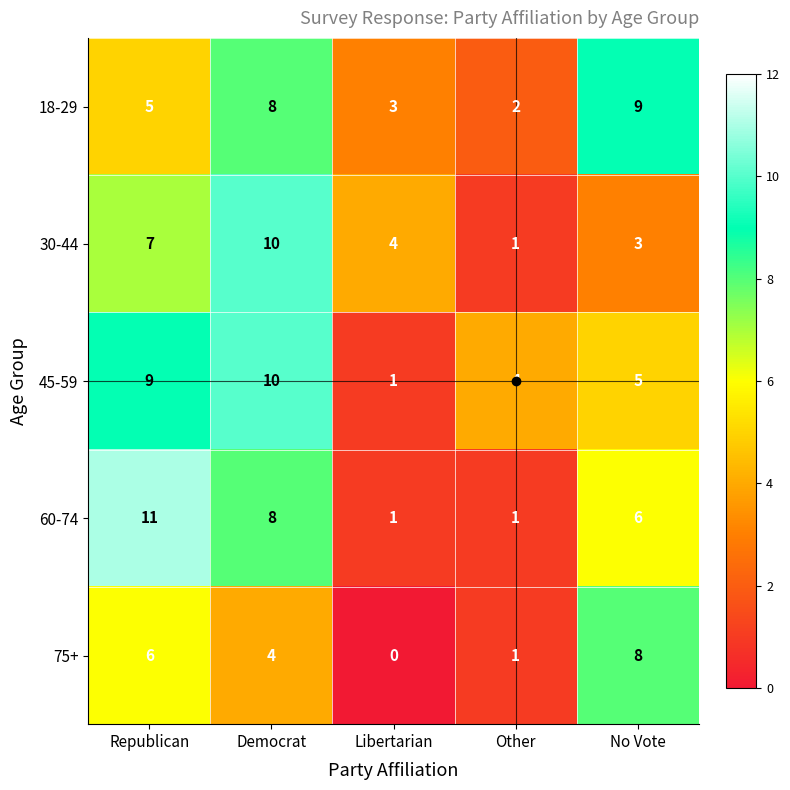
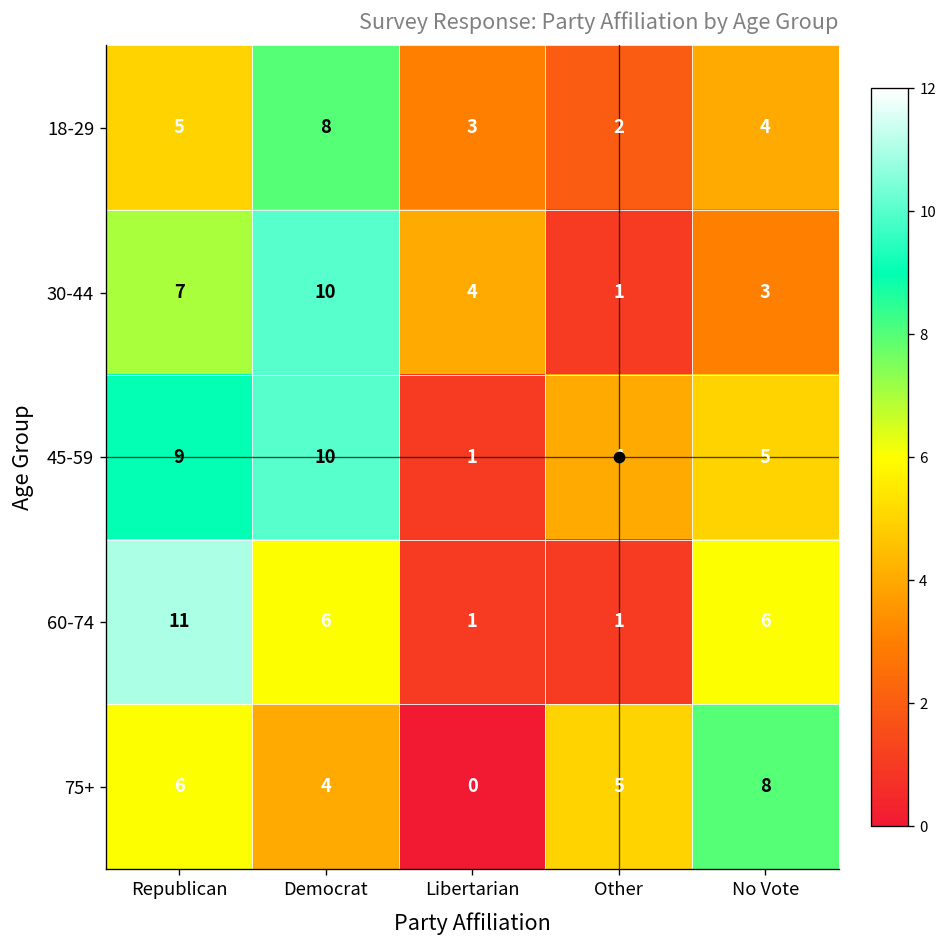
  {
    "18-29": {
      "Republican": 5,
      "Democrat": 8,
      "Libertarian": 3,
      "Other": 2,
-     "No Vote": 9
+     "No Vote": 4
    },
    "30-44": {
      "Republican": 7,
      "Democrat": 10,
      "Libertarian": 4,
      "Other": 1,
      "No Vote": 3
    },
    "45-59": {
      "Republican": 9,
      "Democrat": 10,
      "Libertarian": 1,
      "No Vote": 5
    },
    "60-74": {
      "Republican": 11,
-     "Democrat": 8,
+     "Democrat": 6,
      "Libertarian": 1,
      "Other": 1,
      "No Vote": 6
    },
    "75+": {
      "Republican": 6,
      "Democrat": 4,
      "Libertarian": 0,
-     "Other": 1,
+     "Other": 5,
      "No Vote": 8
    }
  }
